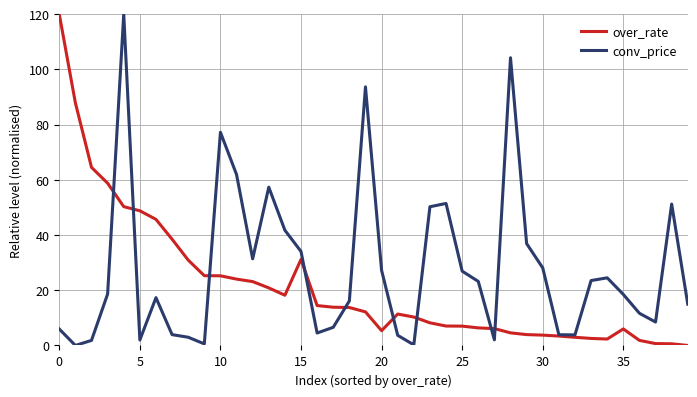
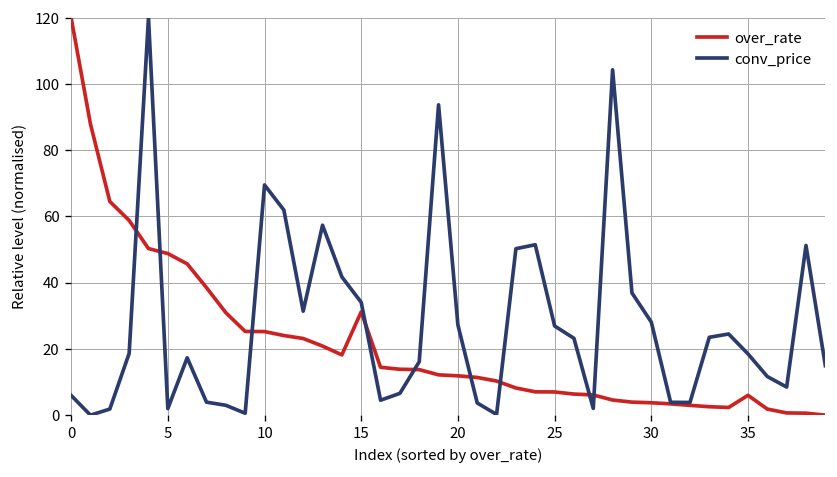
  {
    "over_rate": {
      "0": 120,
      "5": 49,
      "10": 25,
      "15": 31,
-     "20": 5,
+     "20": 12,
      "25": 7,
      "30": 4,
      "35": 6
    },
    "conv_price": {
      "0": 6,
      "5": 2,
-     "10": 77,
+     "10": 69,
      "15": 34,
      "20": 27,
      "25": 27,
      "30": 28,
      "35": 18
    }
  }
